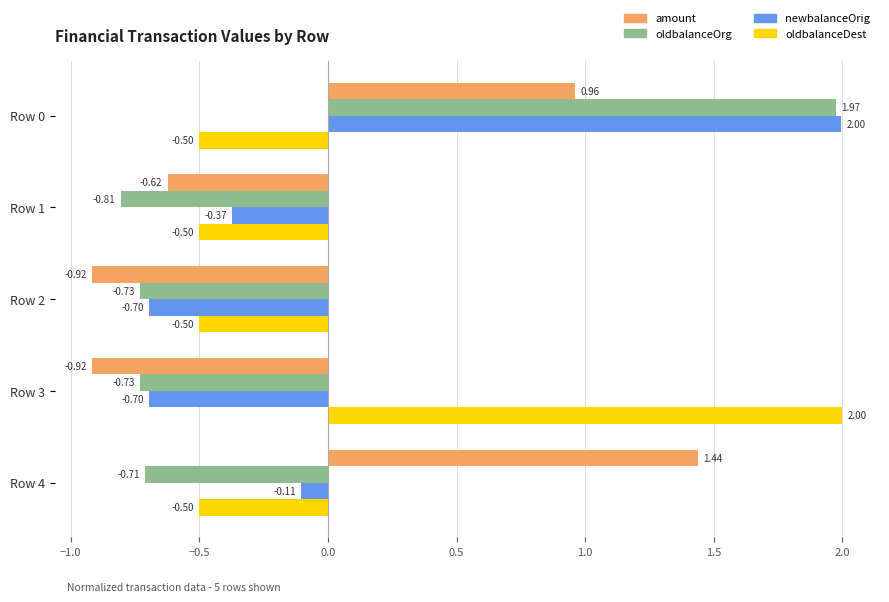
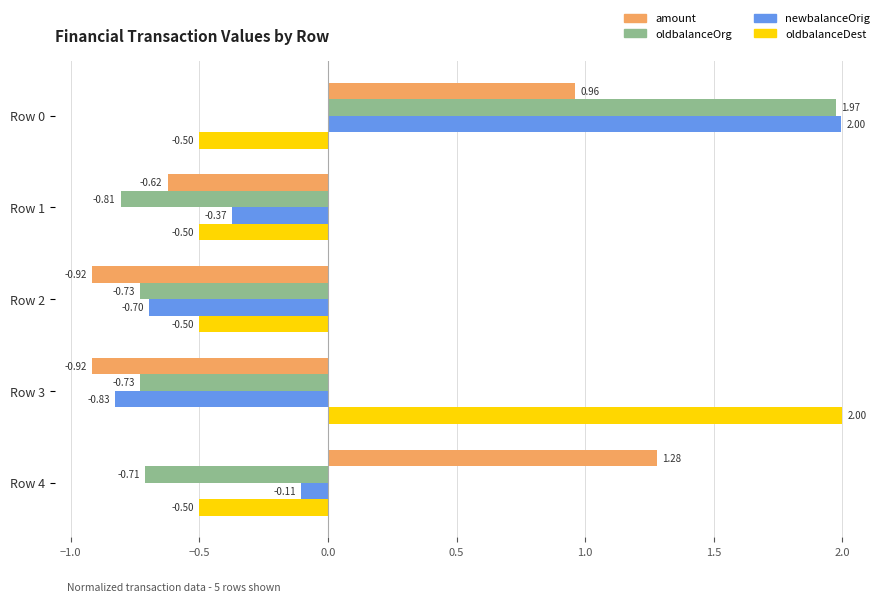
  {
    "amount": {
      "Row 0": 0.96,
      "Row 1": -0.62,
      "Row 2": -0.92,
      "Row 3": -0.92,
-     "Row 4": 1.44
+     "Row 4": 1.28
    },
    "oldbalanceOrg": {
      "Row 0": 1.97,
      "Row 1": -0.81,
      "Row 2": -0.73,
      "Row 3": -0.73,
      "Row 4": -0.71
    },
    "newbalanceOrig": {
      "Row 0": 2.00,
      "Row 1": -0.37,
      "Row 2": -0.70,
-     "Row 3": -0.70,
+     "Row 3": -0.83,
      "Row 4": -0.11
    },
    "oldbalanceDest": {
      "Row 0": -0.50,
      "Row 1": -0.50,
      "Row 2": -0.50,
      "Row 3": 2.00,
      "Row 4": -0.50
    }
  }
